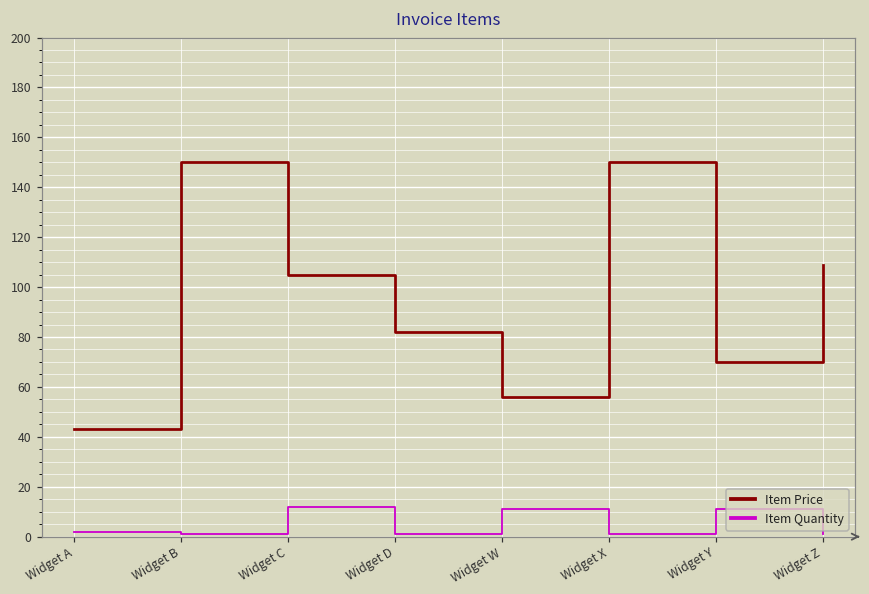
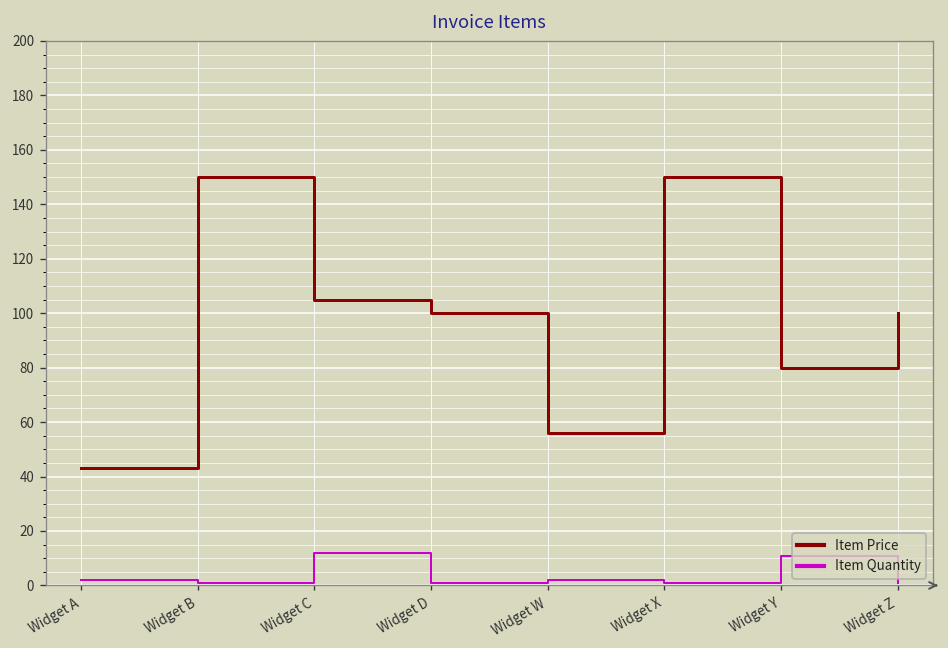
  {
    "Item Price": {
      "Widget A": 43,
      "Widget B": 150,
      "Widget C": 105,
-     "Widget D": 82,
+     "Widget D": 100,
      "Widget W": 56,
      "Widget X": 150,
-     "Widget Y": 70,
-     "Widget Z": 109
+     "Widget Y": 80,
+     "Widget Z": 100
    },
    "Item Quantity": {
      "Widget A": 2,
      "Widget B": 1,
      "Widget C": 12,
      "Widget D": 1,
-     "Widget W": 11,
+     "Widget W": 2,
      "Widget X": 1,
      "Widget Y": 11,
      "Widget Z": 1
    }
  }
